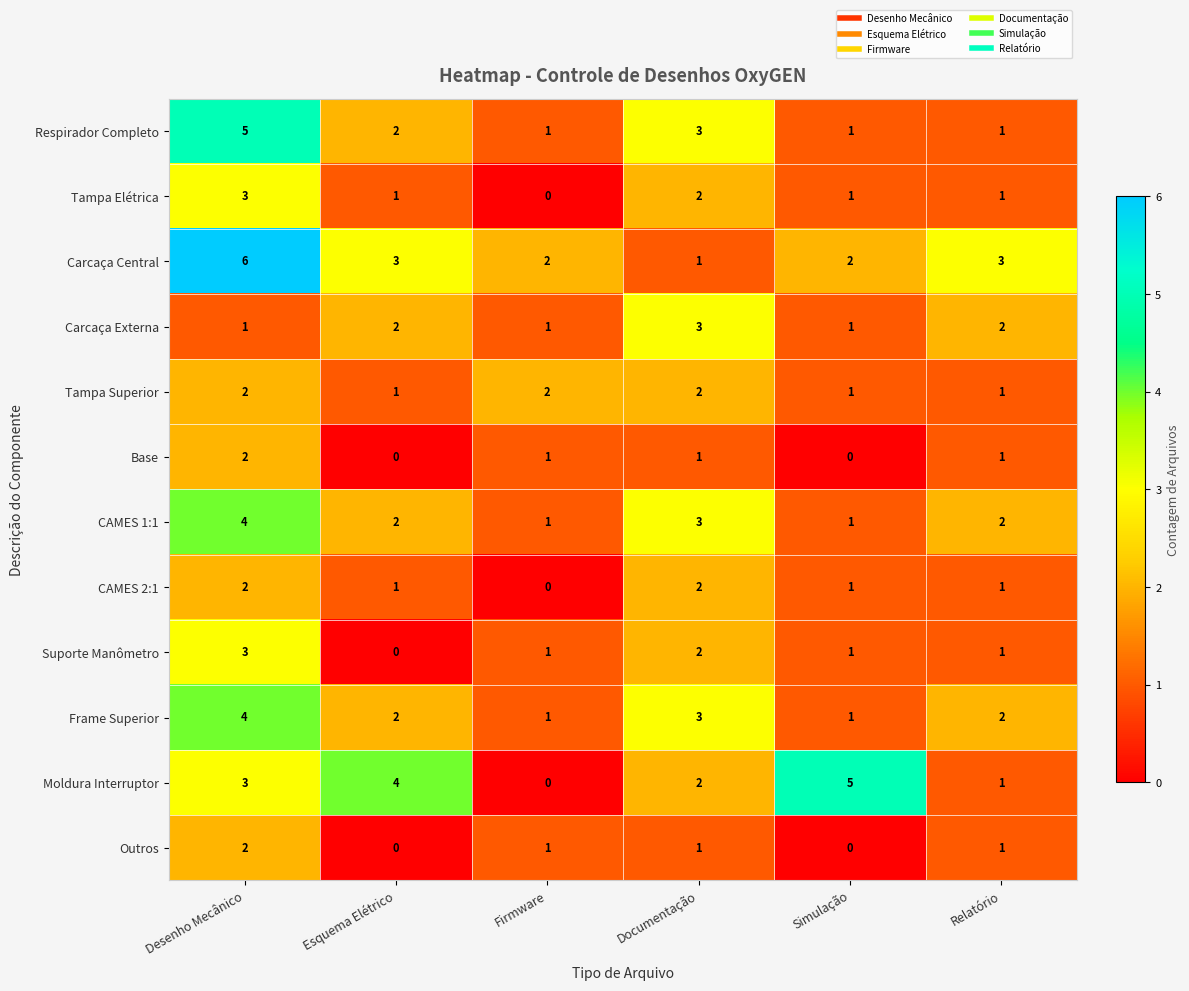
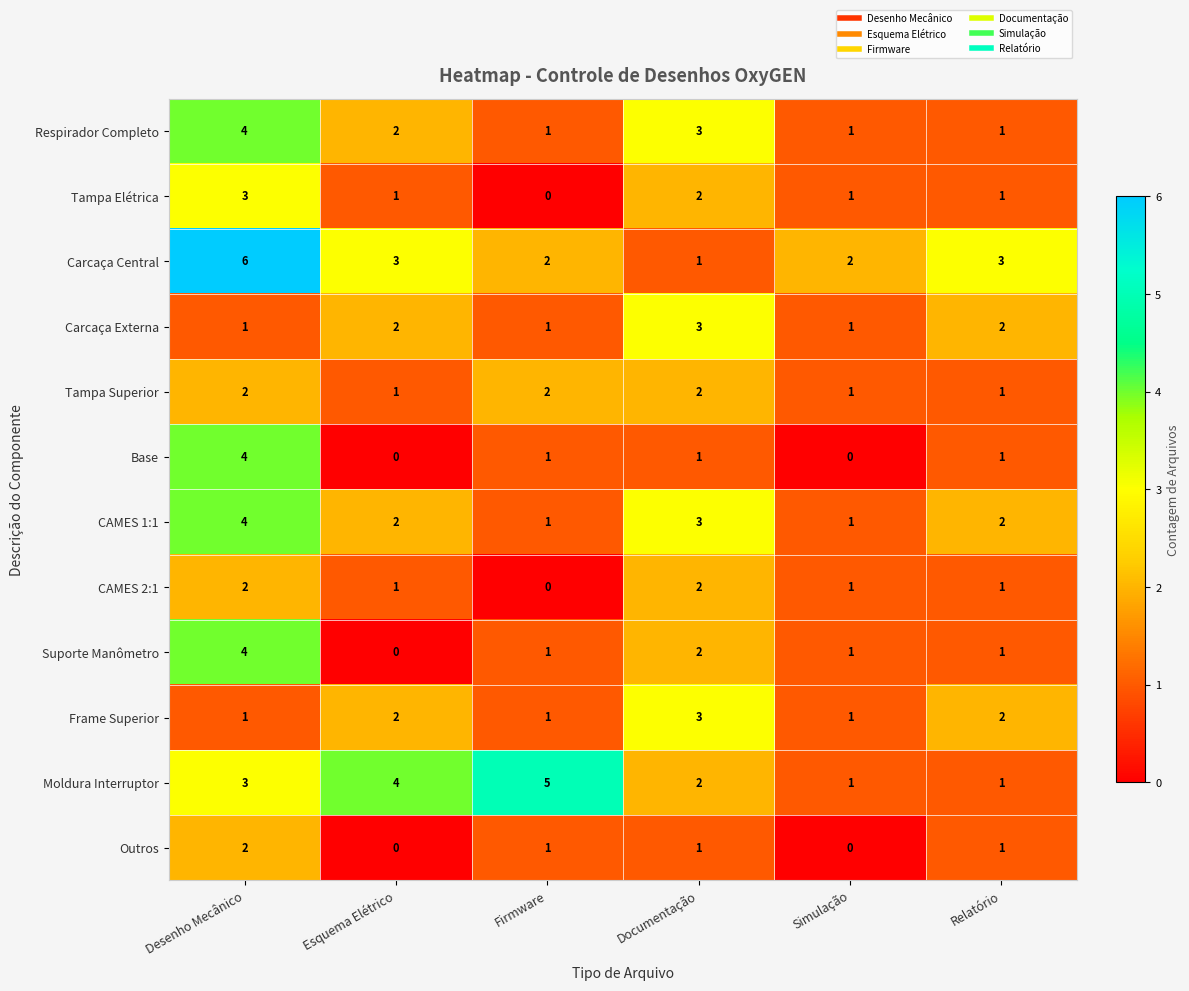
  {
    "Respirador Completo": {
-     "Desenho Mecânico": 5,
+     "Desenho Mecânico": 4,
      "Esquema Elétrico": 2,
      "Firmware": 1,
      "Documentação": 3,
      "Simulação": 1,
      "Relatório": 1
    },
    "Tampa Elétrica": {
      "Desenho Mecânico": 3,
      "Esquema Elétrico": 1,
      "Firmware": 0,
      "Documentação": 2,
      "Simulação": 1,
      "Relatório": 1
    },
    "Carcaça Central": {
      "Desenho Mecânico": 6,
      "Esquema Elétrico": 3,
      "Firmware": 2,
      "Documentação": 1,
      "Simulação": 2,
      "Relatório": 3
    },
    "Carcaça Externa": {
      "Desenho Mecânico": 1,
      "Esquema Elétrico": 2,
      "Firmware": 1,
      "Documentação": 3,
      "Simulação": 1,
      "Relatório": 2
    },
    "Tampa Superior": {
      "Desenho Mecânico": 2,
      "Esquema Elétrico": 1,
      "Firmware": 2,
      "Documentação": 2,
      "Simulação": 1,
      "Relatório": 1
    },
    "Base": {
-     "Desenho Mecânico": 2,
+     "Desenho Mecânico": 4,
      "Esquema Elétrico": 0,
      "Firmware": 1,
      "Documentação": 1,
      "Simulação": 0,
      "Relatório": 1
    },
    "CAMES 1:1": {
      "Desenho Mecânico": 4,
      "Esquema Elétrico": 2,
      "Firmware": 1,
      "Documentação": 3,
      "Simulação": 1,
      "Relatório": 2
    },
    "CAMES 2:1": {
      "Desenho Mecânico": 2,
      "Esquema Elétrico": 1,
      "Firmware": 0,
      "Documentação": 2,
      "Simulação": 1,
      "Relatório": 1
    },
    "Suporte Manômetro": {
-     "Desenho Mecânico": 3,
+     "Desenho Mecânico": 4,
      "Esquema Elétrico": 0,
      "Firmware": 1,
      "Documentação": 2,
      "Simulação": 1,
      "Relatório": 1
    },
    "Frame Superior": {
-     "Desenho Mecânico": 4,
+     "Desenho Mecânico": 1,
      "Esquema Elétrico": 2,
      "Firmware": 1,
      "Documentação": 3,
      "Simulação": 1,
      "Relatório": 2
    },
    "Moldura Interruptor": {
      "Desenho Mecânico": 3,
      "Esquema Elétrico": 4,
-     "Firmware": 0,
+     "Firmware": 5,
      "Documentação": 2,
-     "Simulação": 5,
+     "Simulação": 1,
      "Relatório": 1
    },
    "Outros": {
      "Desenho Mecânico": 2,
      "Esquema Elétrico": 0,
      "Firmware": 1,
      "Documentação": 1,
      "Simulação": 0,
      "Relatório": 1
    }
  }
